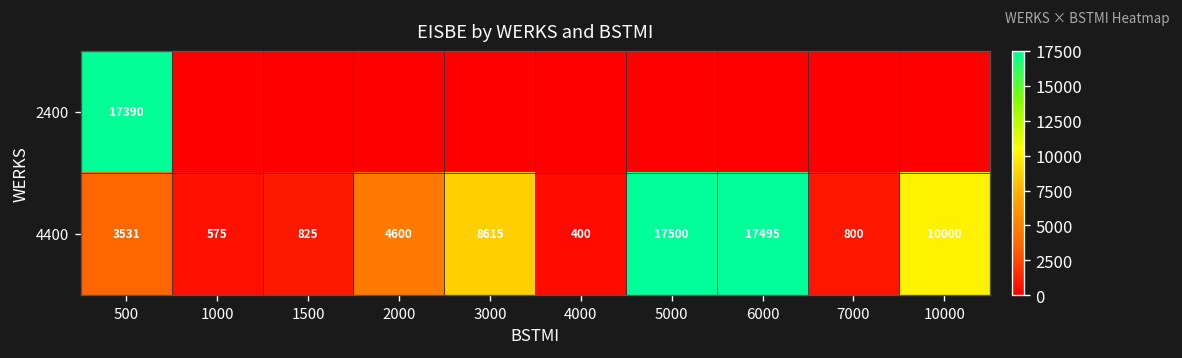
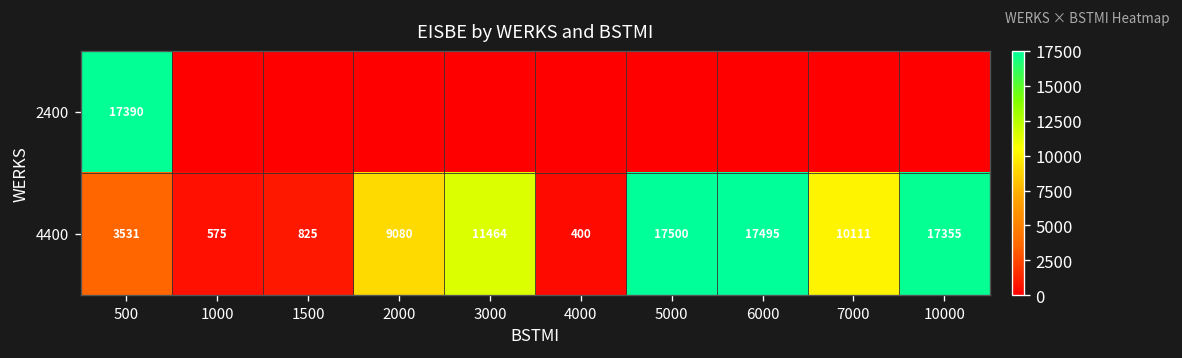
  {
    "2400": {
      "500": 17390
    },
    "4400": {
      "500": 3531,
      "1000": 575,
      "1500": 825,
-     "2000": 4600,
-     "3000": 8615,
+     "2000": 9080,
+     "3000": 11464,
      "4000": 400,
      "5000": 17500,
      "6000": 17495,
-     "7000": 800,
-     "10000": 10000
+     "7000": 10111,
+     "10000": 17355
    }
  }
